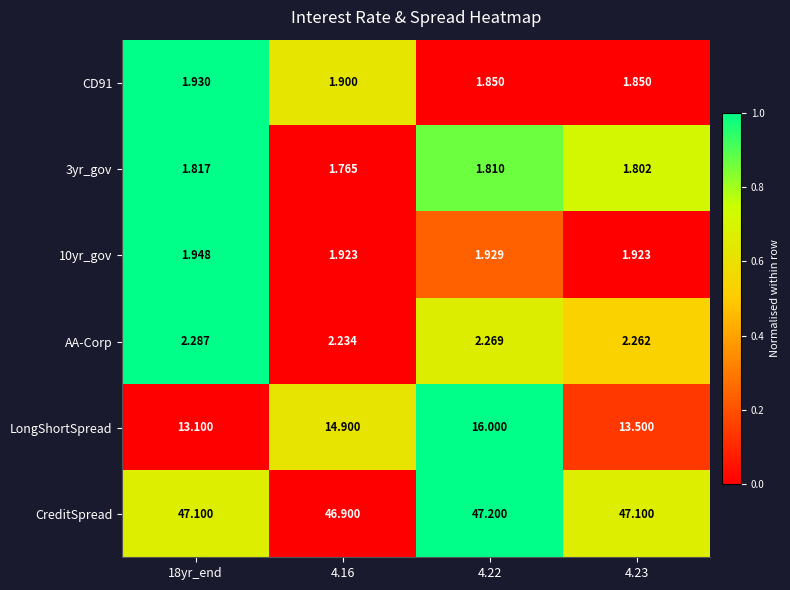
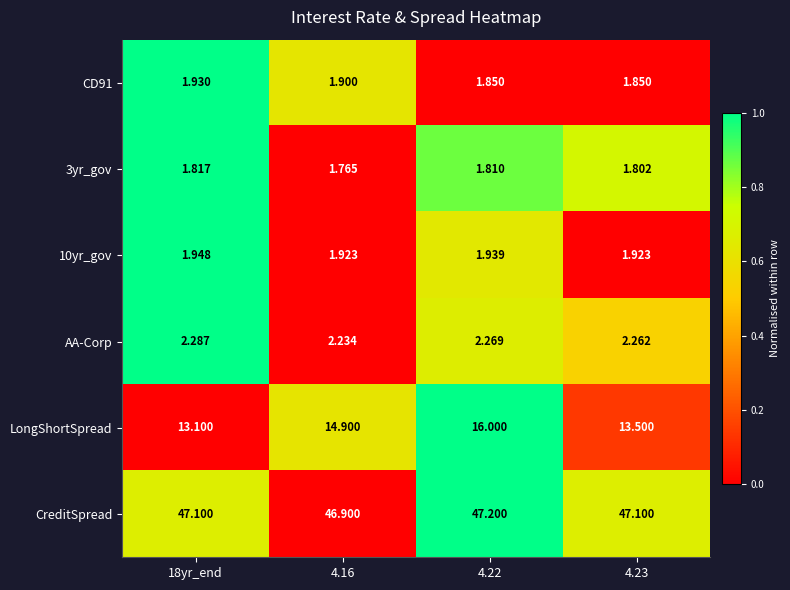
  {
    "CD91": {
      "18yr_end": 1.930,
      "4.16": 1.900,
      "4.22": 1.850,
      "4.23": 1.850
    },
    "3yr_gov": {
      "18yr_end": 1.817,
      "4.16": 1.765,
      "4.22": 1.810,
      "4.23": 1.802
    },
    "10yr_gov": {
      "18yr_end": 1.948,
      "4.16": 1.923,
-     "4.22": 1.929,
+     "4.22": 1.939,
      "4.23": 1.923
    },
    "AA-Corp": {
      "18yr_end": 2.287,
      "4.16": 2.234,
      "4.22": 2.269,
      "4.23": 2.262
    },
    "LongShortSpread": {
      "18yr_end": 13.100,
      "4.16": 14.900,
      "4.22": 16.000,
      "4.23": 13.500
    },
    "CreditSpread": {
      "18yr_end": 47.100,
      "4.16": 46.900,
      "4.22": 47.200,
      "4.23": 47.100
    }
  }
